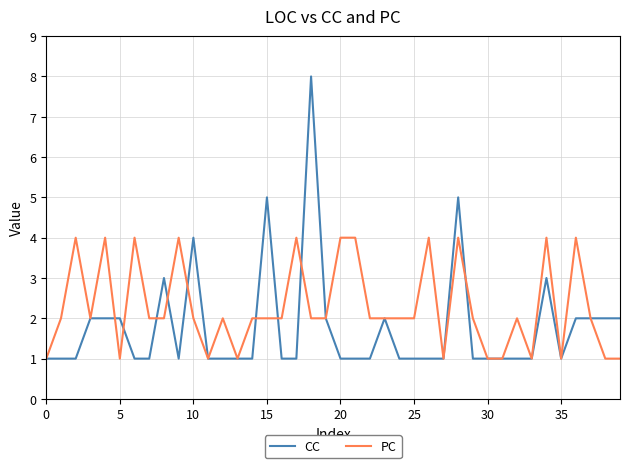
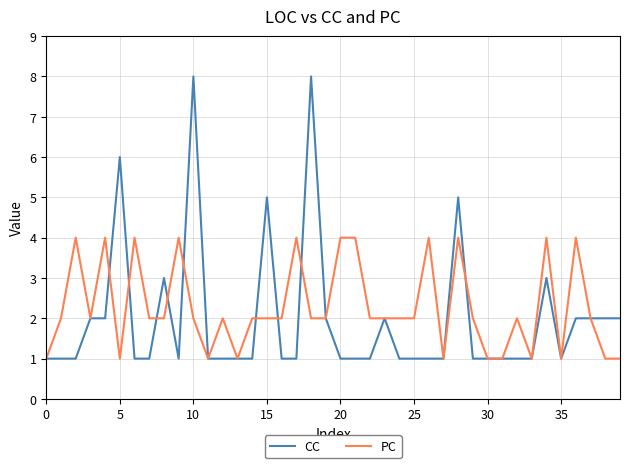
  {
    "CC": {
-     "5": 2,
-     "10": 4,
+     "5": 6,
+     "10": 8,
      "15": 5,
      "20": 1,
      "25": 1
    },
    "PC": {
      "5": 1,
      "10": 2,
      "15": 2,
      "20": 4,
      "25": 2
    }
  }
